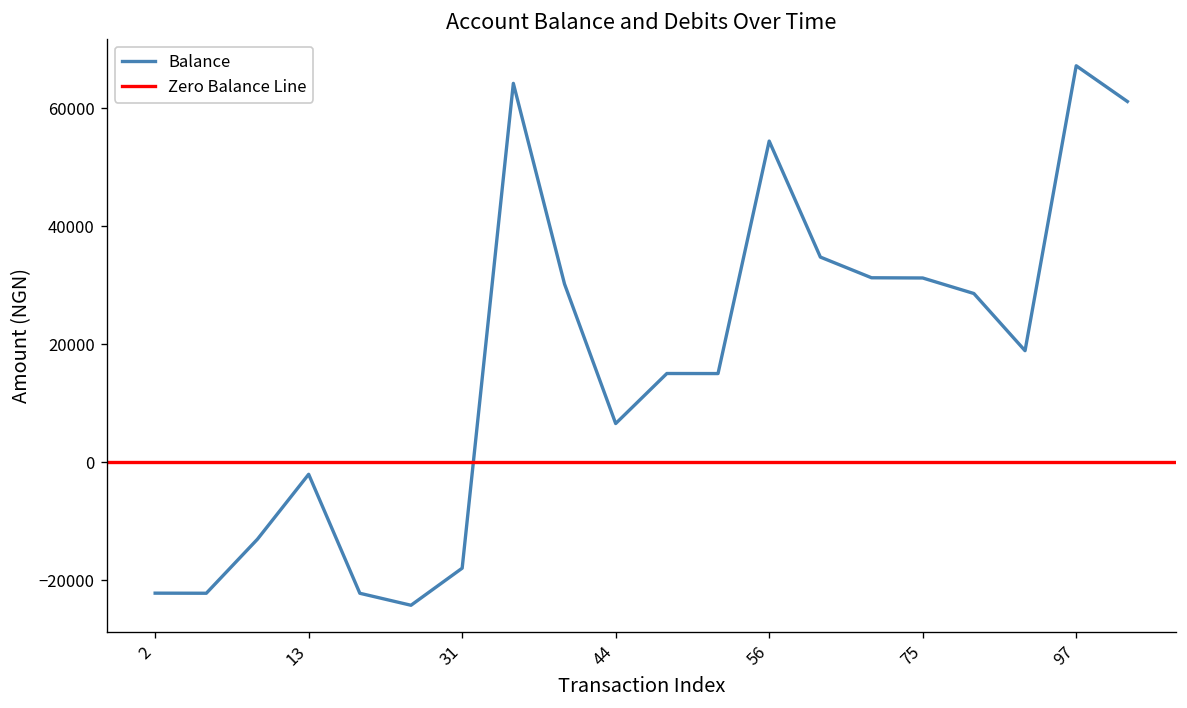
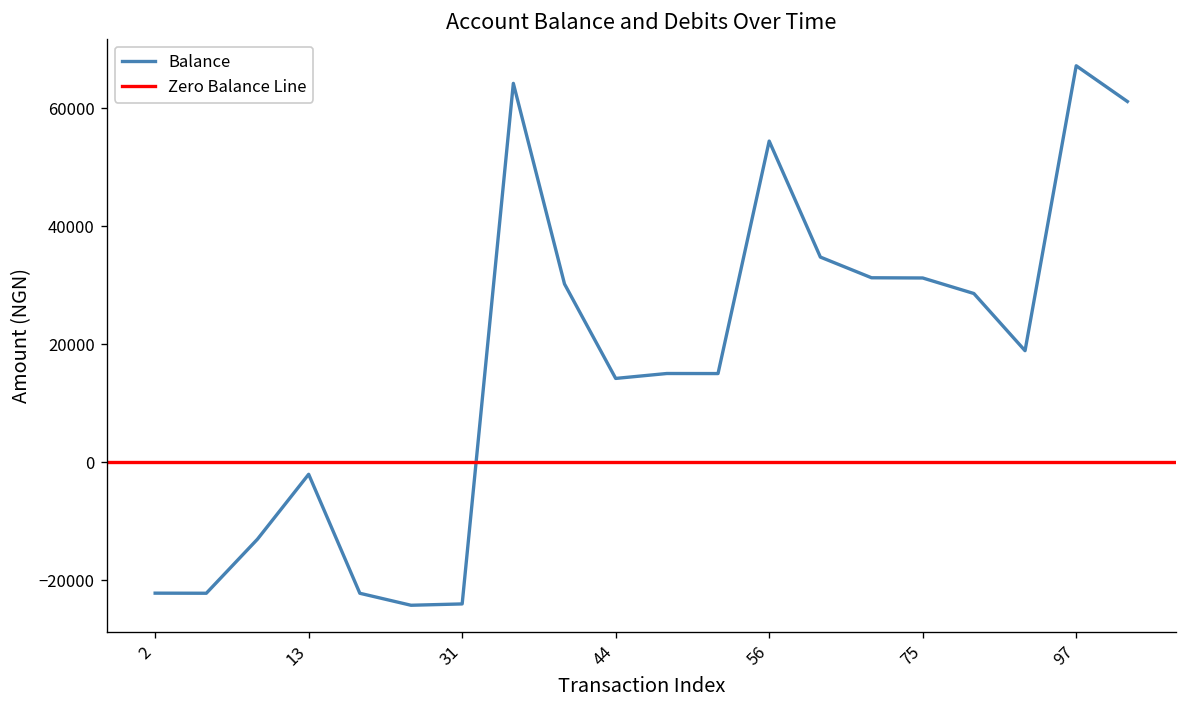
  {
    "2": -22000,
    "13": -2000,
-   "31": -18000,
-   "44": 7000,
+   "31": -24000,
+   "44": 14000,
    "56": 54000,
    "75": 31000,
    "97": 67000
  }
